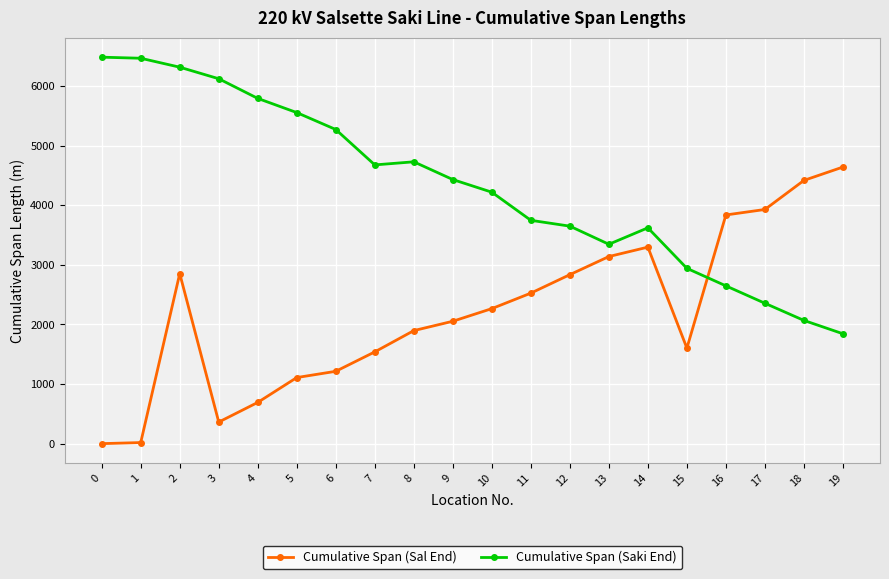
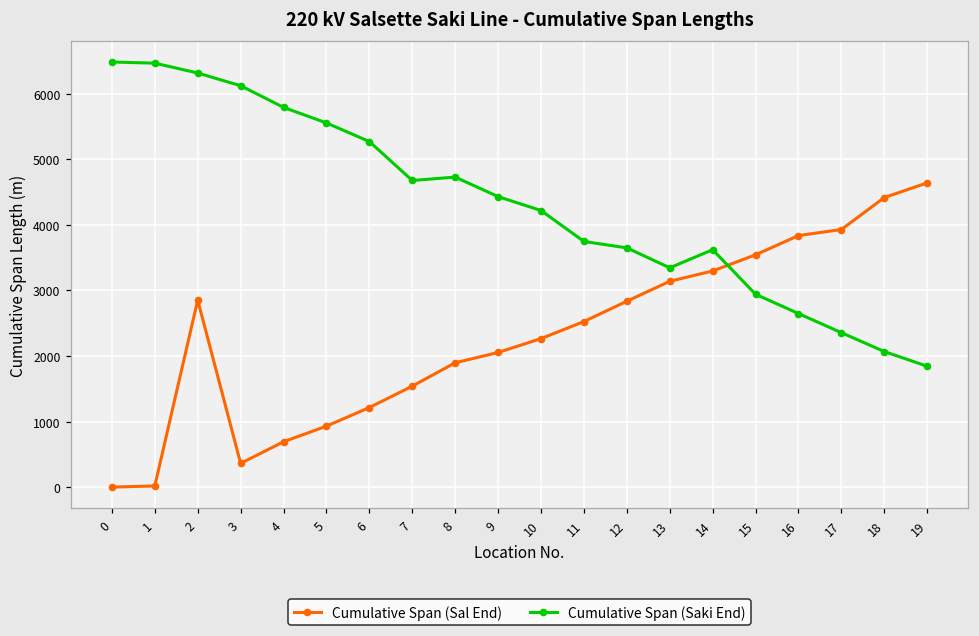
  {
    "Cumulative Span (Sal End)": {
      "0": 0,
      "1": 0,
      "2": 2900,
      "3": 400,
      "4": 700,
-     "5": 1100,
+     "5": 900,
      "6": 1200,
      "7": 1500,
      "8": 1900,
      "9": 2100,
      "10": 2300,
      "11": 2500,
      "12": 2800,
      "13": 3100,
      "14": 3300,
-     "15": 1600,
+     "15": 3500,
      "16": 3800,
      "17": 3900,
      "18": 4400,
      "19": 4600
    },
    "Cumulative Span (Saki End)": {
      "0": 6500,
      "1": 6500,
      "2": 6300,
      "3": 6100,
      "4": 5800,
      "5": 5600,
      "6": 5300,
      "7": 4700,
      "8": 4700,
      "9": 4400,
      "10": 4200,
      "11": 3700,
      "12": 3700,
      "13": 3300,
      "14": 3600,
      "15": 2900,
      "16": 2600,
      "17": 2400,
      "18": 2100,
      "19": 1800
    }
  }
